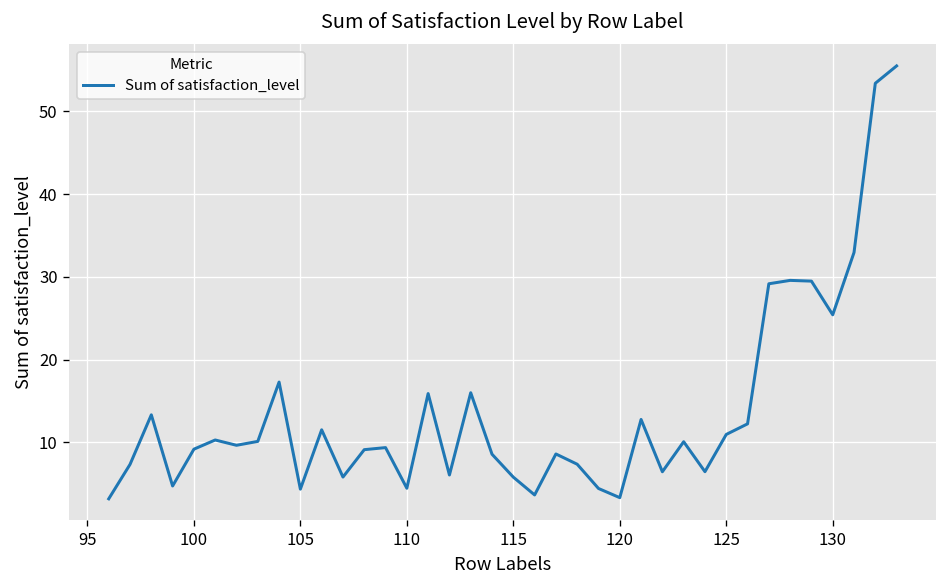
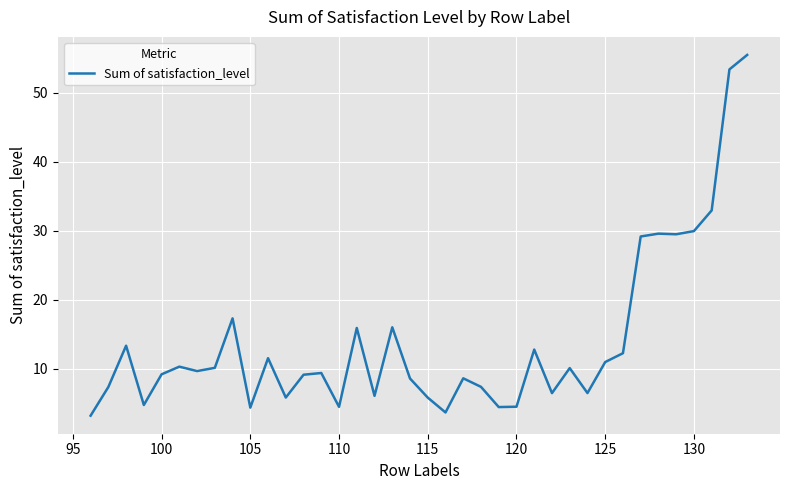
  {
    "100": 9,
    "105": 4,
    "110": 4,
    "115": 6,
-   "120": 3,
+   "120": 4,
    "125": 11,
-   "130": 25
+   "130": 30
  }
